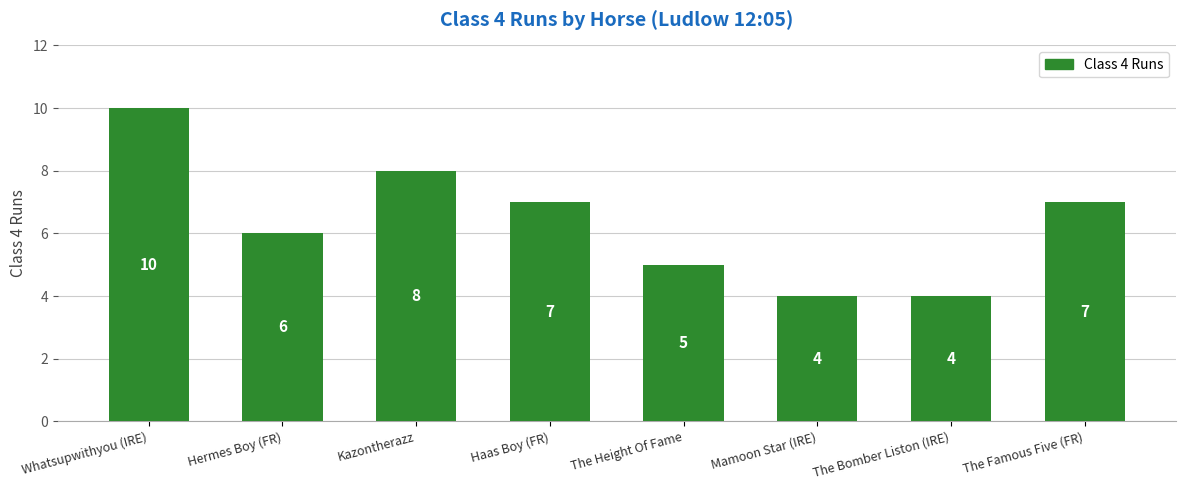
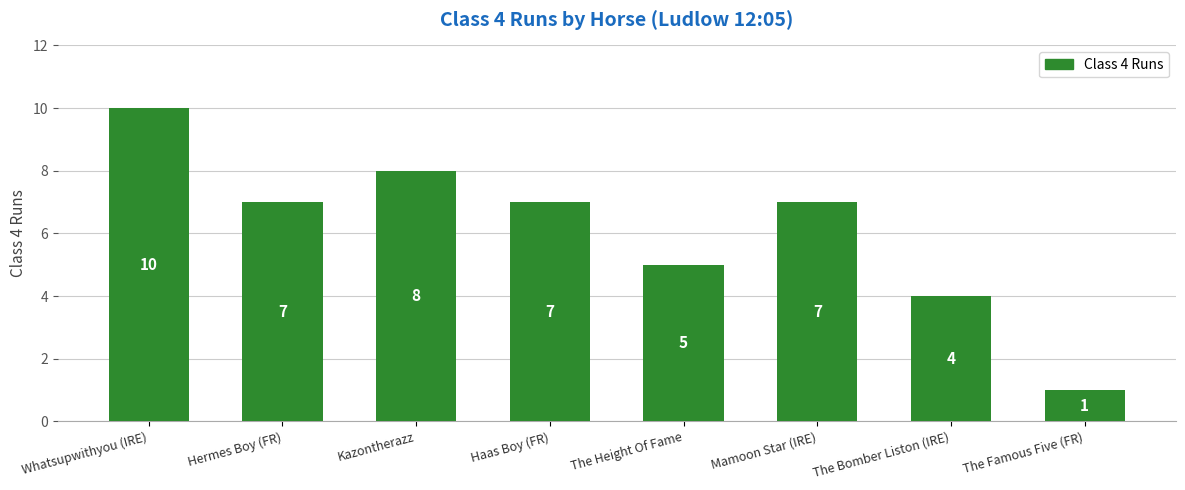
  {
    "Whatsupwithyou (IRE)": 10,
-   "Hermes Boy (FR)": 6,
+   "Hermes Boy (FR)": 7,
    "Kazontherazz": 8,
    "Haas Boy (FR)": 7,
    "The Height Of Fame": 5,
-   "Mamoon Star (IRE)": 4,
+   "Mamoon Star (IRE)": 7,
    "The Bomber Liston (IRE)": 4,
-   "The Famous Five (FR)": 7
+   "The Famous Five (FR)": 1
  }
